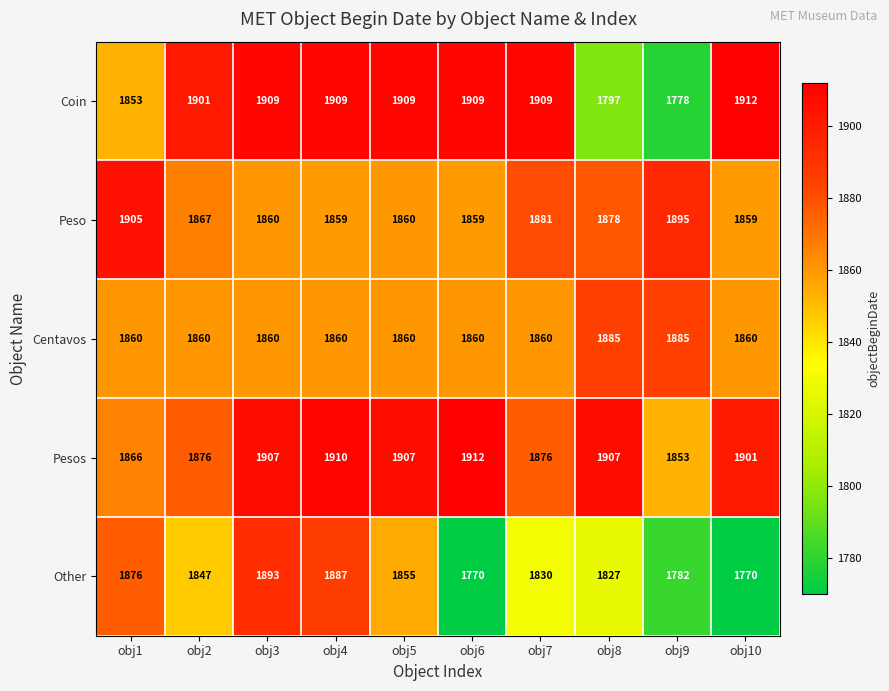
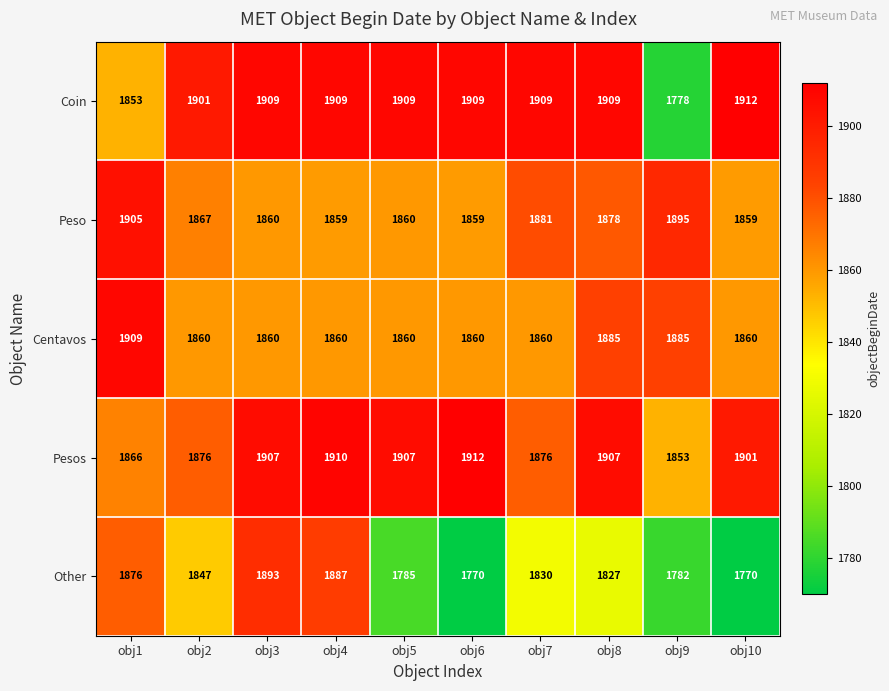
  {
    "Coin": {
      "obj1": 1853,
      "obj2": 1901,
      "obj3": 1909,
      "obj4": 1909,
      "obj5": 1909,
      "obj6": 1909,
      "obj7": 1909,
-     "obj8": 1797,
+     "obj8": 1909,
      "obj9": 1778,
      "obj10": 1912
    },
    "Peso": {
      "obj1": 1905,
      "obj2": 1867,
      "obj3": 1860,
      "obj4": 1859,
      "obj5": 1860,
      "obj6": 1859,
      "obj7": 1881,
      "obj8": 1878,
      "obj9": 1895,
      "obj10": 1859
    },
    "Centavos": {
-     "obj1": 1860,
+     "obj1": 1909,
      "obj2": 1860,
      "obj3": 1860,
      "obj4": 1860,
      "obj5": 1860,
      "obj6": 1860,
      "obj7": 1860,
      "obj8": 1885,
      "obj9": 1885,
      "obj10": 1860
    },
    "Pesos": {
      "obj1": 1866,
      "obj2": 1876,
      "obj3": 1907,
      "obj4": 1910,
      "obj5": 1907,
      "obj6": 1912,
      "obj7": 1876,
      "obj8": 1907,
      "obj9": 1853,
      "obj10": 1901
    },
    "Other": {
      "obj1": 1876,
      "obj2": 1847,
      "obj3": 1893,
      "obj4": 1887,
-     "obj5": 1855,
+     "obj5": 1785,
      "obj6": 1770,
      "obj7": 1830,
      "obj8": 1827,
      "obj9": 1782,
      "obj10": 1770
    }
  }
